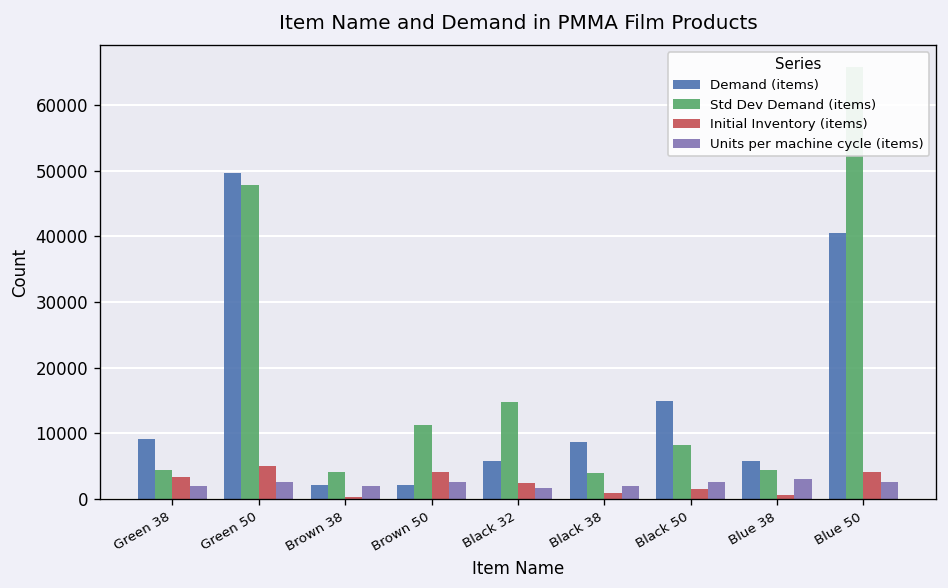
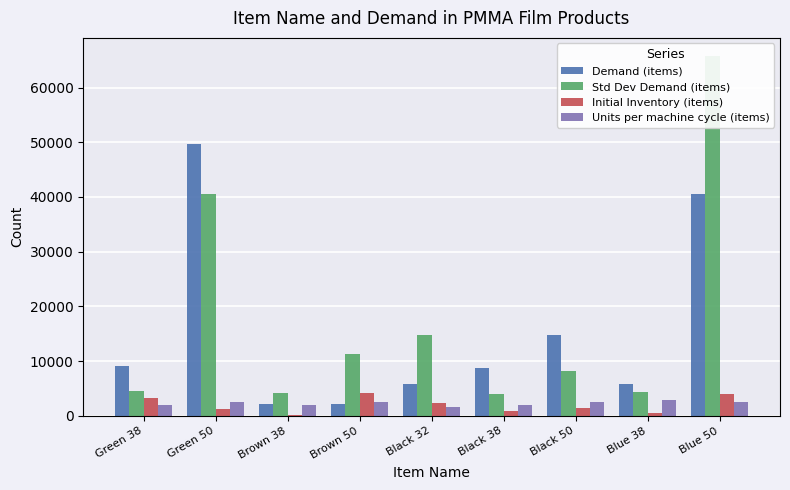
  {
    "Std Dev Demand (items)": {
      "Green 38": 4000,
-     "Green 50": 48000,
+     "Green 50": 41000,
      "Brown 38": 4000,
      "Brown 50": 11000,
      "Black 32": 15000,
      "Black 38": 4000,
      "Black 50": 8000,
      "Blue 38": 4000
    },
    "Initial Inventory (items)": {
      "Green 38": 3000,
-     "Green 50": 5000,
+     "Green 50": 1000,
      "Brown 50": 4000,
      "Black 32": 2000,
      "Black 38": 1000,
      "Black 50": 1000,
      "Blue 38": 1000,
      "Blue 50": 4000
    }
  }
